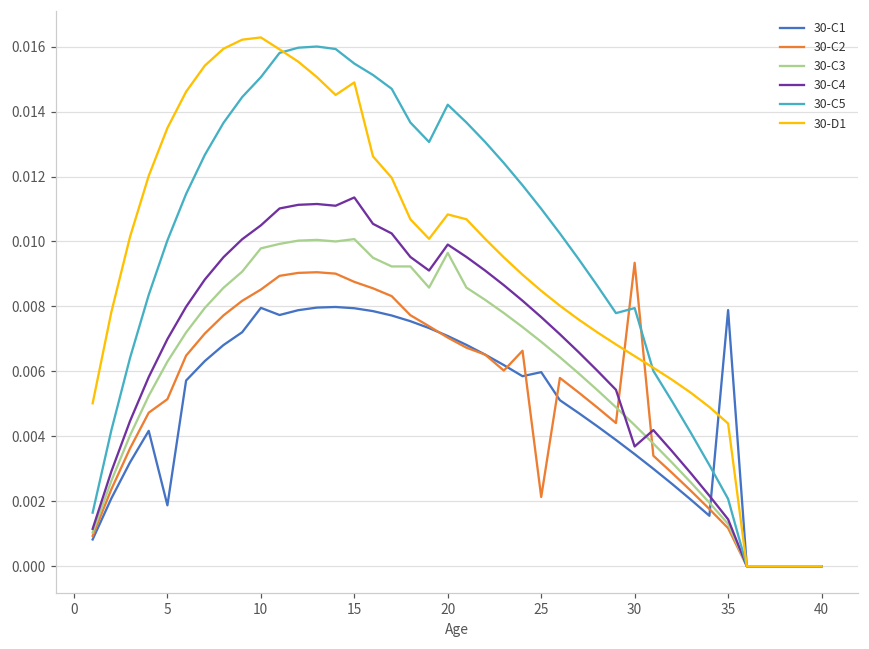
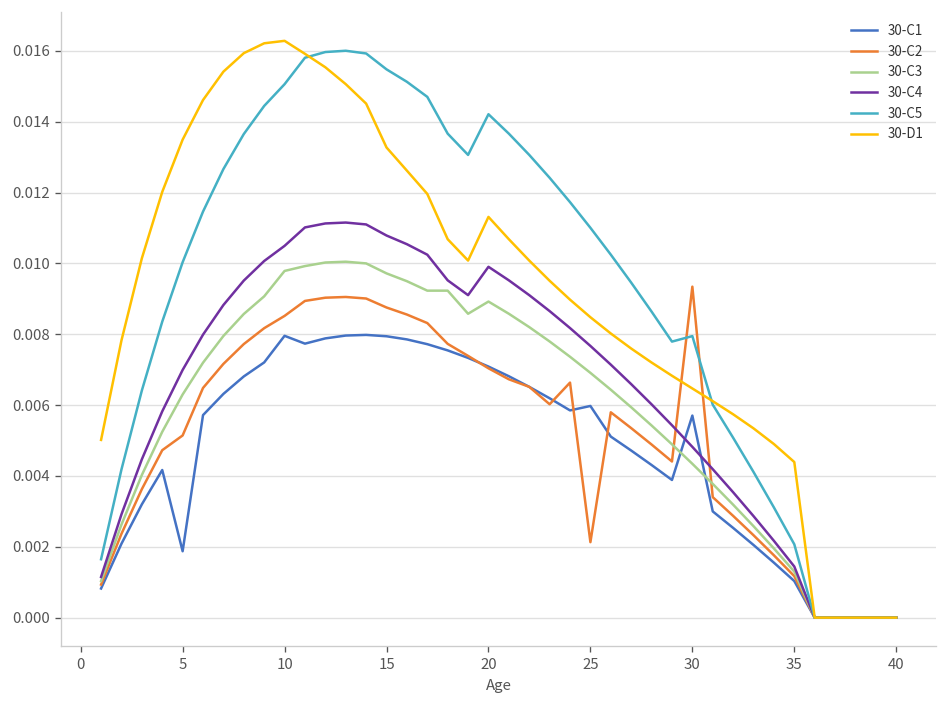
  {
    "30-C1": {
      "5": 0.0019,
      "10": 0.0080,
      "15": 0.0079,
      "25": 0.0060,
-     "30": 0.0035,
-     "35": 0.0079
+     "30": 0.0057,
+     "35": 0.0010
    },
    "30-C2": {
      "5": 0.0051,
      "10": 0.0085,
      "15": 0.0088,
      "25": 0.0021,
      "30": 0.0093,
      "35": 0.0012
    },
    "30-C3": {
      "5": 0.0063,
      "10": 0.0098,
-     "15": 0.0101,
-     "20": 0.0096,
+     "15": 0.0097,
+     "20": 0.0089,
      "25": 0.0069,
      "30": 0.0043,
      "35": 0.0013
    },
    "30-C4": {
      "5": 0.0070,
      "10": 0.0105,
-     "15": 0.0114,
+     "15": 0.0108,
      "20": 0.0099,
      "25": 0.0077,
-     "30": 0.0037,
+     "30": 0.0048,
      "35": 0.0014
    },
    "30-C5": {
      "5": 0.0100,
      "10": 0.0151,
      "15": 0.0155,
      "20": 0.0142,
      "25": 0.0110,
      "30": 0.0079,
      "35": 0.0021
    },
    "30-D1": {
      "5": 0.0135,
      "10": 0.0163,
-     "15": 0.0149,
-     "20": 0.0108,
+     "15": 0.0133,
+     "20": 0.0113,
      "25": 0.0085,
      "30": 0.0065,
      "35": 0.0044
    }
  }
